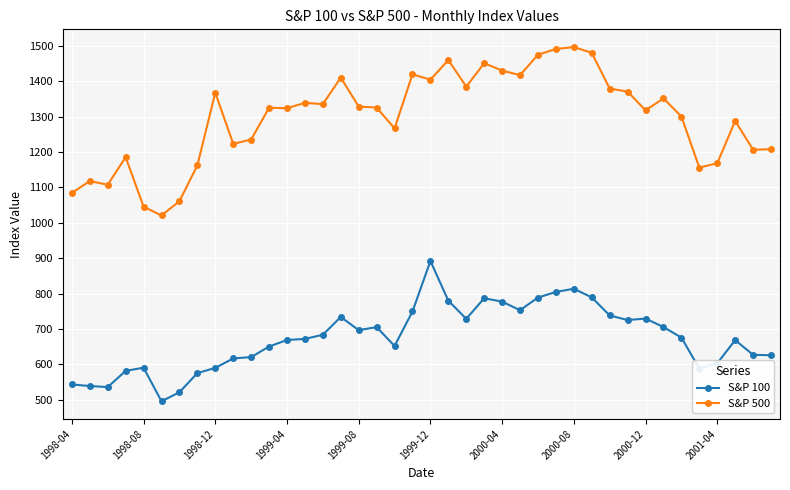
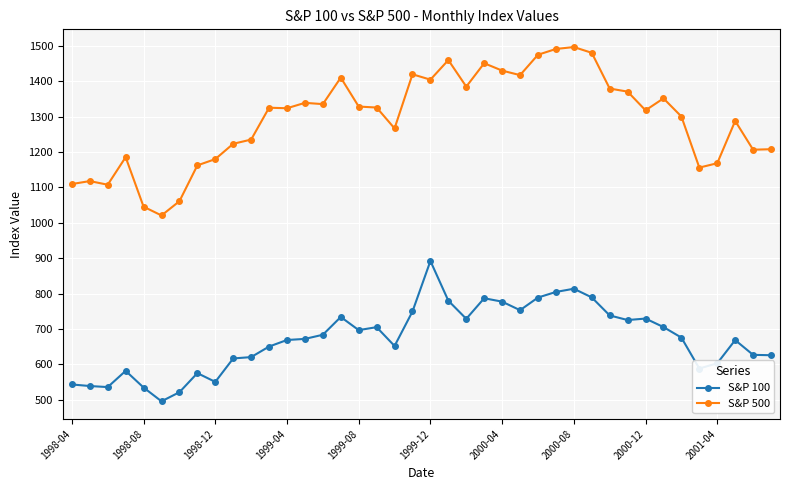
  {
    "S&P 100": {
      "1998-04": 540,
-     "1998-08": 590,
-     "1998-12": 590,
+     "1998-08": 530,
+     "1998-12": 550,
      "1999-04": 670,
      "1999-08": 700,
      "1999-12": 890,
      "2000-04": 780,
      "2000-08": 810,
      "2000-12": 730
    },
    "S&P 500": {
-     "1998-04": 1080,
+     "1998-04": 1110,
      "1998-08": 1050,
-     "1998-12": 1370,
+     "1998-12": 1180,
      "1999-04": 1320,
      "1999-08": 1330,
      "1999-12": 1410,
      "2000-04": 1430,
      "2000-08": 1500,
      "2000-12": 1320,
      "2001-04": 1170
    }
  }
